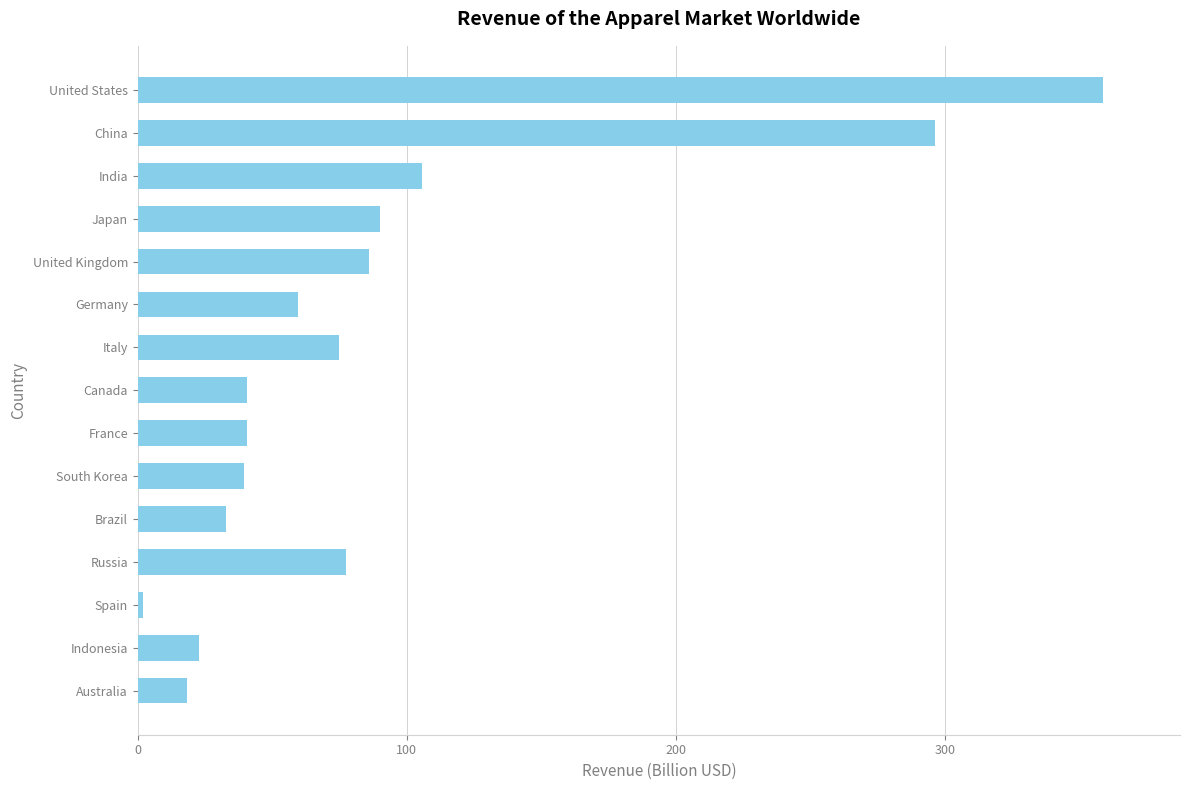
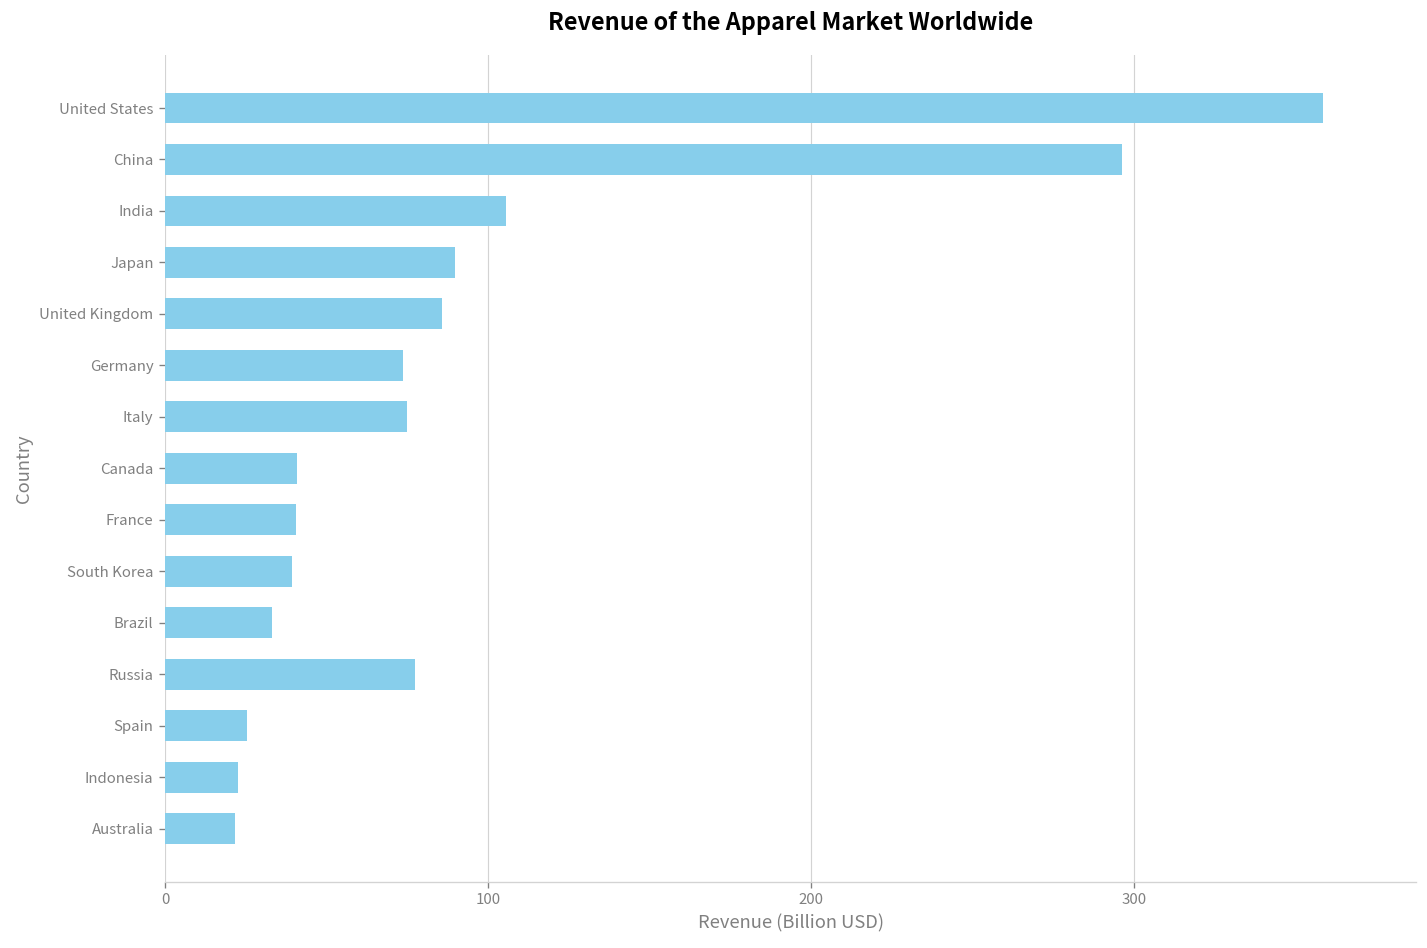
  {
    "United States": 359,
    "China": 296,
    "India": 106,
    "Japan": 90,
    "United Kingdom": 86,
-   "Germany": 60,
+   "Germany": 74,
    "Italy": 75,
    "Canada": 41,
    "France": 41,
    "South Korea": 39,
    "Brazil": 33,
    "Russia": 77,
-   "Spain": 2,
+   "Spain": 25,
    "Indonesia": 23,
-   "Australia": 19
+   "Australia": 22
  }
